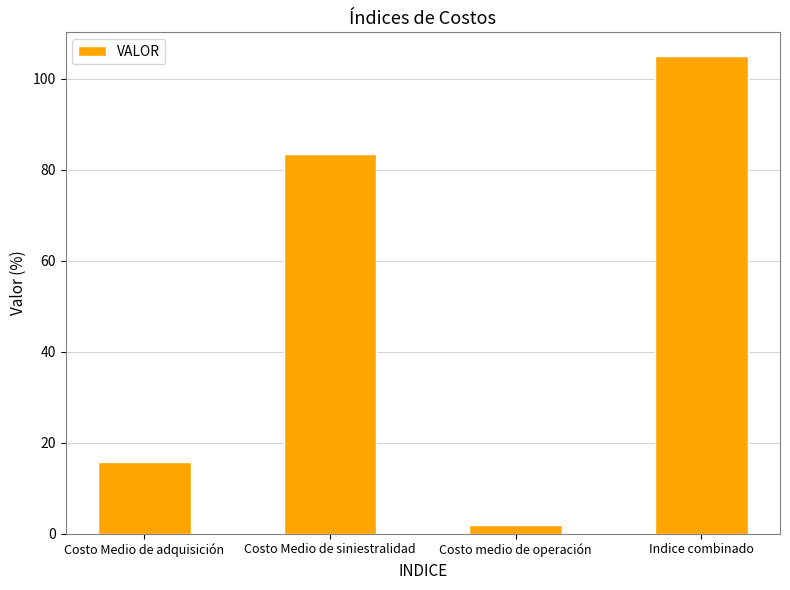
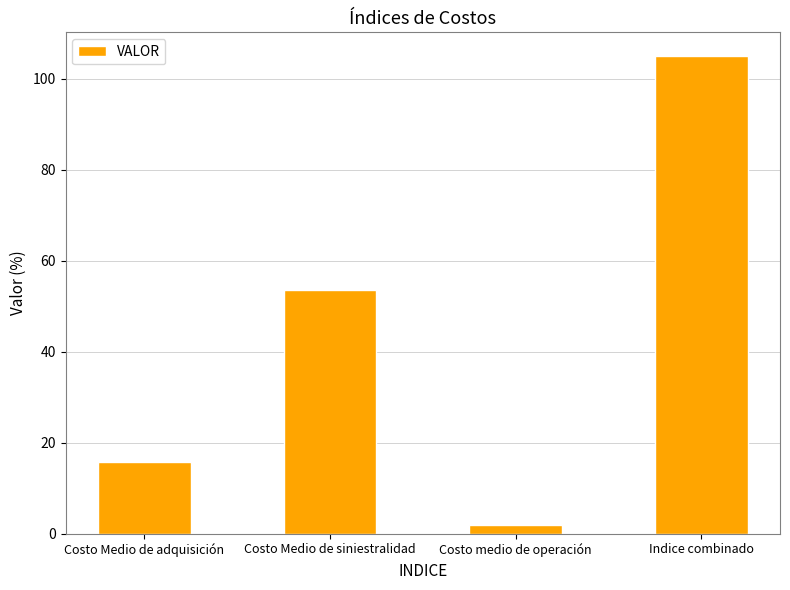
  {
    "Costo Medio de adquisición": 16,
-   "Costo Medio de siniestralidad": 84,
+   "Costo Medio de siniestralidad": 54,
    "Costo medio de operación": 2,
    "Indice combinado": 105
  }
